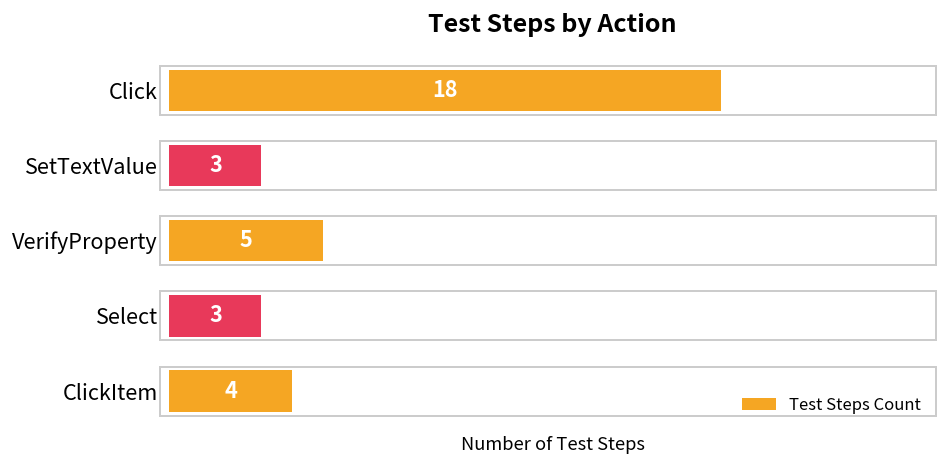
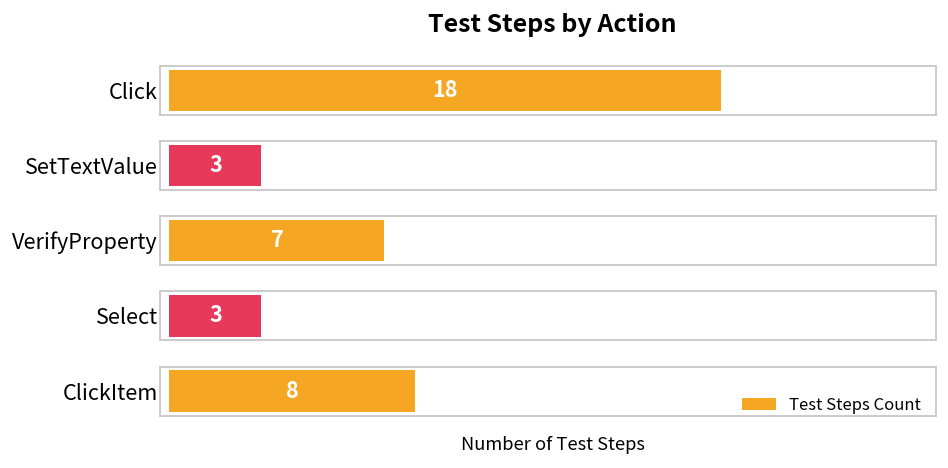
  {
    "Click": 18,
    "SetTextValue": 3,
-   "VerifyProperty": 5,
+   "VerifyProperty": 7,
    "Select": 3,
-   "ClickItem": 4
+   "ClickItem": 8
  }
